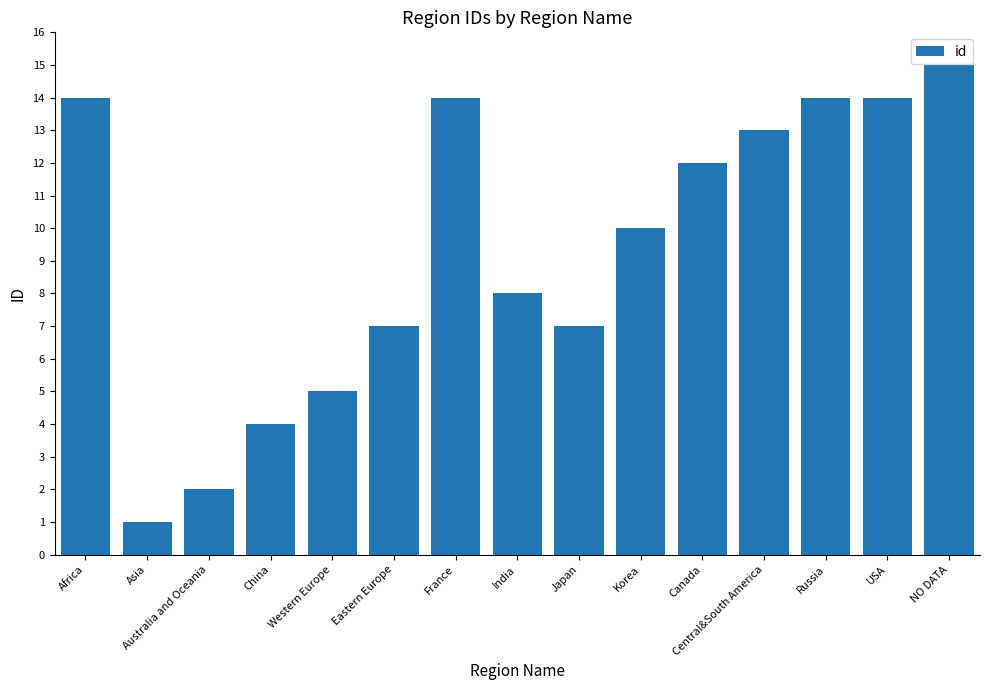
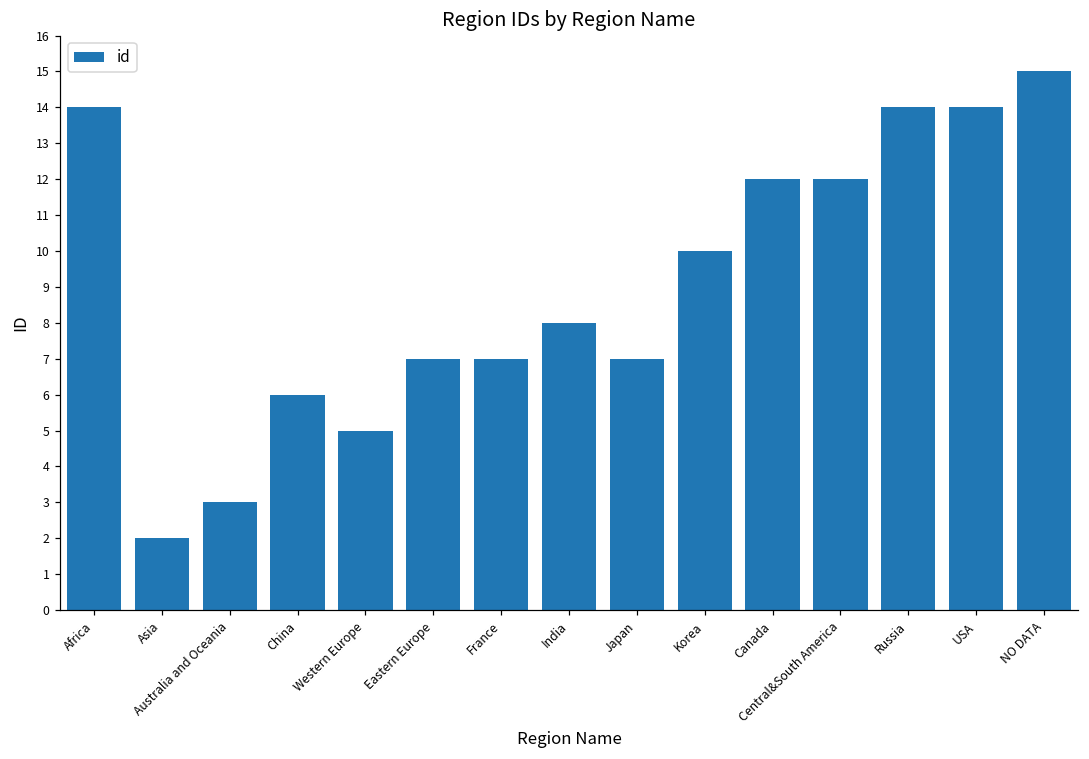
  {
    "Africa": 14,
-   "Asia": 1,
-   "Australia and Oceania": 2,
-   "China": 4,
+   "Asia": 2,
+   "Australia and Oceania": 3,
+   "China": 6,
    "Western Europe": 5,
    "Eastern Europe": 7,
-   "France": 14,
+   "France": 7,
    "India": 8,
    "Japan": 7,
    "Korea": 10,
    "Canada": 12,
-   "Central&South America": 13,
+   "Central&South America": 12,
    "Russia": 14,
    "USA": 14,
    "NO DATA": 15
  }
